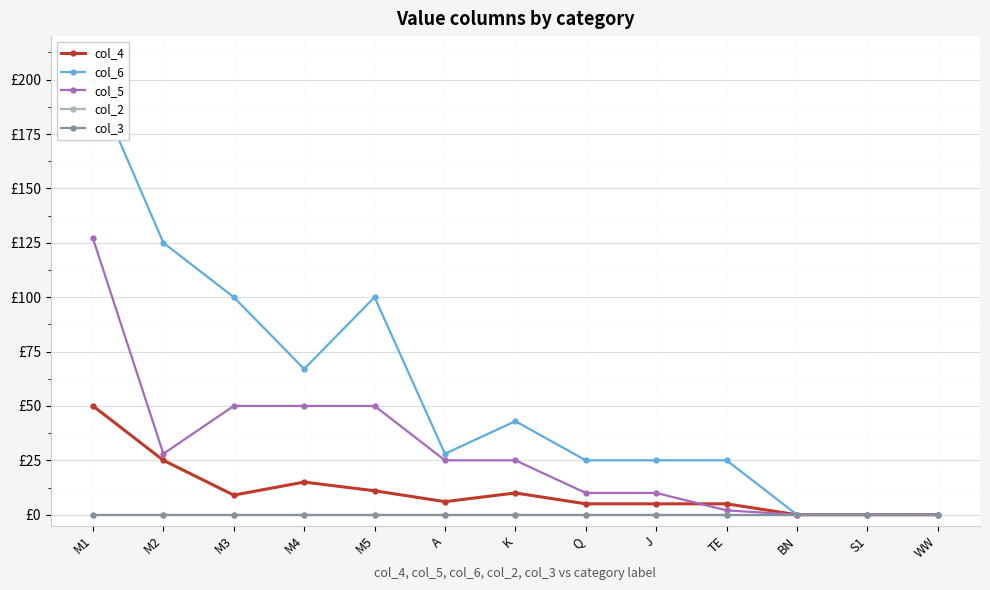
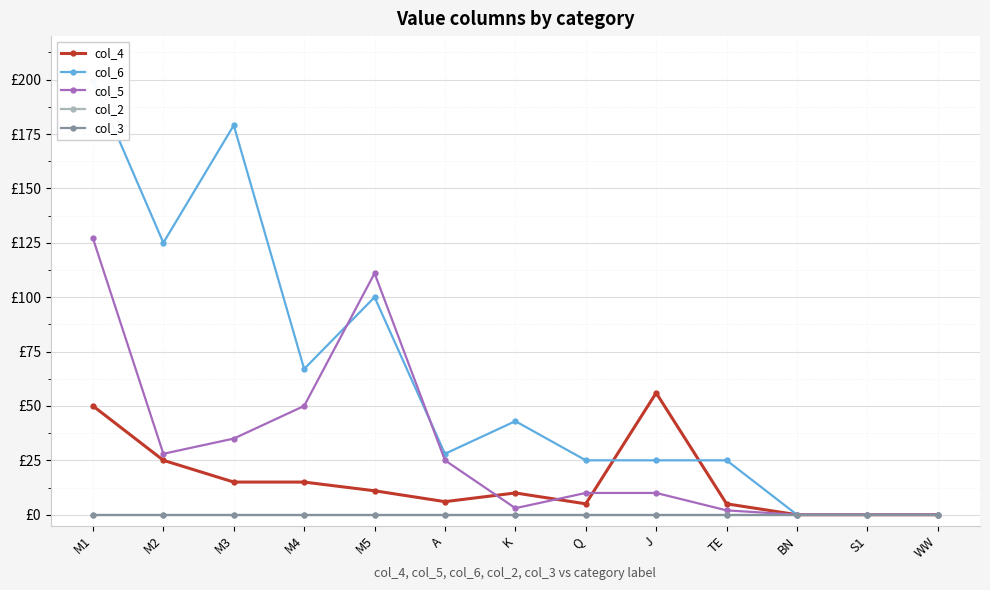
  {
    "col_4": {
      "M1": "£50",
      "M2": "£25",
-     "M3": "£9",
+     "M3": "£15",
      "M4": "£15",
      "M5": "£11",
      "A": "£6",
      "K": "£10",
      "Q": "£5",
-     "J": "£5",
+     "J": "£56",
      "TE": "£5"
    },
    "col_6": {
      "M2": "£125",
-     "M3": "£100",
+     "M3": "£179",
      "M4": "£67",
      "M5": "£100",
      "A": "£28",
      "K": "£43",
      "Q": "£25",
      "J": "£25",
      "TE": "£25"
    },
    "col_5": {
      "M1": "£127",
      "M2": "£28",
-     "M3": "£50",
+     "M3": "£35",
      "M4": "£50",
-     "M5": "£50",
+     "M5": "£111",
      "A": "£25",
-     "K": "£25",
+     "K": "£3",
      "Q": "£10",
      "J": "£10",
      "TE": "£2"
    },
    "col_3": {
      "M1": "£0",
      "M2": "£0",
      "M3": "£0",
      "M4": "£0",
      "M5": "£0",
      "A": "£0",
      "K": "£0",
      "Q": "£0",
      "J": "£0",
      "TE": "£0"
    }
  }
